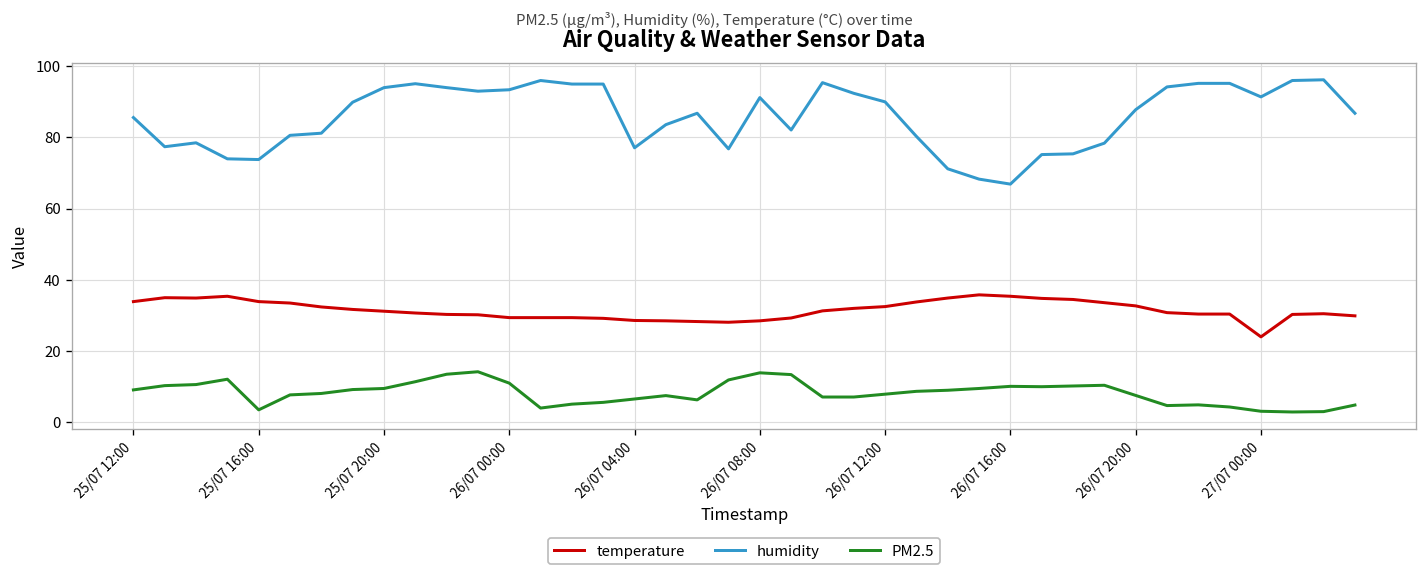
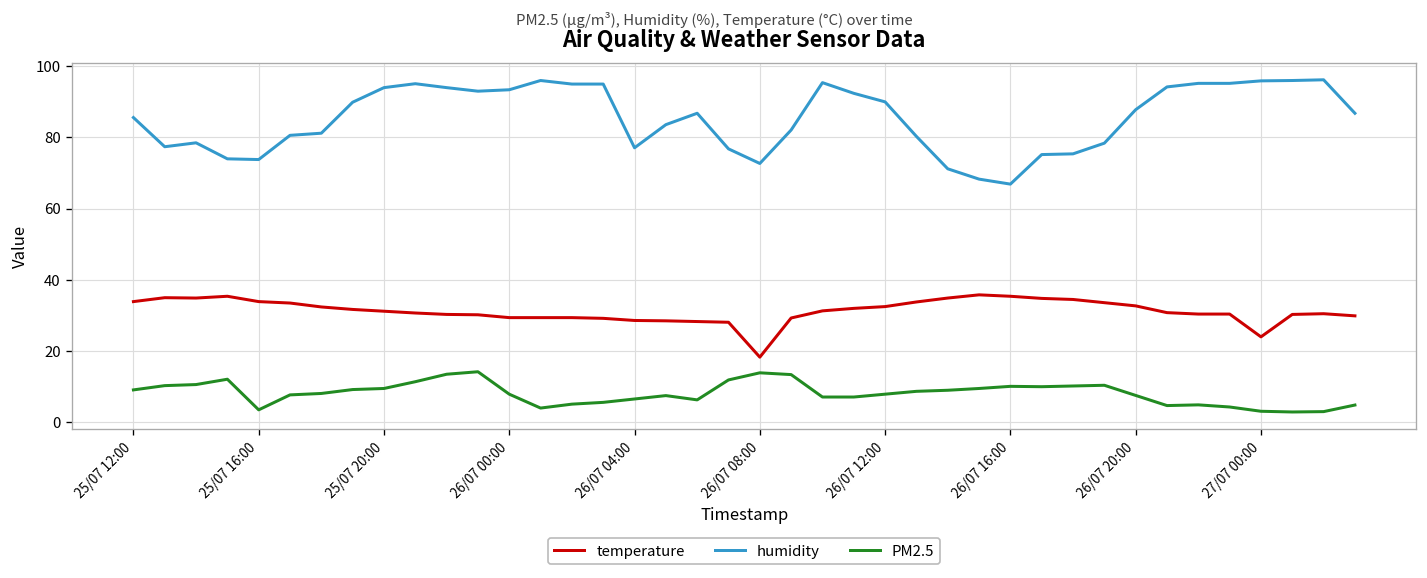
  {
    "temperature": {
      "25/07 12:00": 34,
      "25/07 16:00": 34,
      "25/07 20:00": 31,
      "26/07 00:00": 29,
      "26/07 04:00": 29,
-     "26/07 08:00": 29,
+     "26/07 08:00": 18,
      "26/07 12:00": 33,
      "26/07 16:00": 35,
      "26/07 20:00": 33,
      "27/07 00:00": 24
    },
    "humidity": {
      "25/07 12:00": 86,
      "25/07 16:00": 74,
      "25/07 20:00": 94,
      "26/07 00:00": 93,
      "26/07 04:00": 77,
-     "26/07 08:00": 91,
+     "26/07 08:00": 73,
      "26/07 12:00": 90,
      "26/07 16:00": 67,
      "26/07 20:00": 88,
-     "27/07 00:00": 91
+     "27/07 00:00": 96
    },
    "PM2.5": {
      "25/07 12:00": 9,
      "25/07 16:00": 4,
      "25/07 20:00": 10,
-     "26/07 00:00": 11,
+     "26/07 00:00": 8,
      "26/07 04:00": 7,
      "26/07 08:00": 14,
      "26/07 12:00": 8,
      "26/07 16:00": 10,
      "26/07 20:00": 8,
      "27/07 00:00": 3
    }
  }
